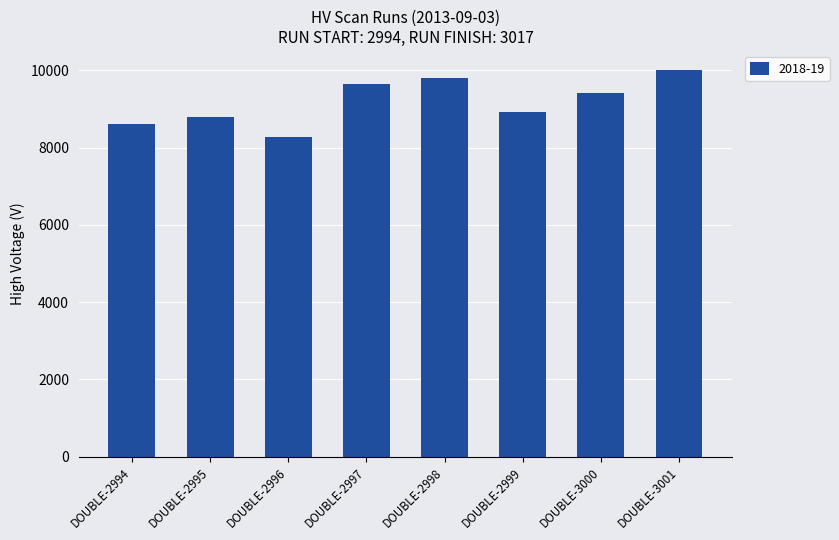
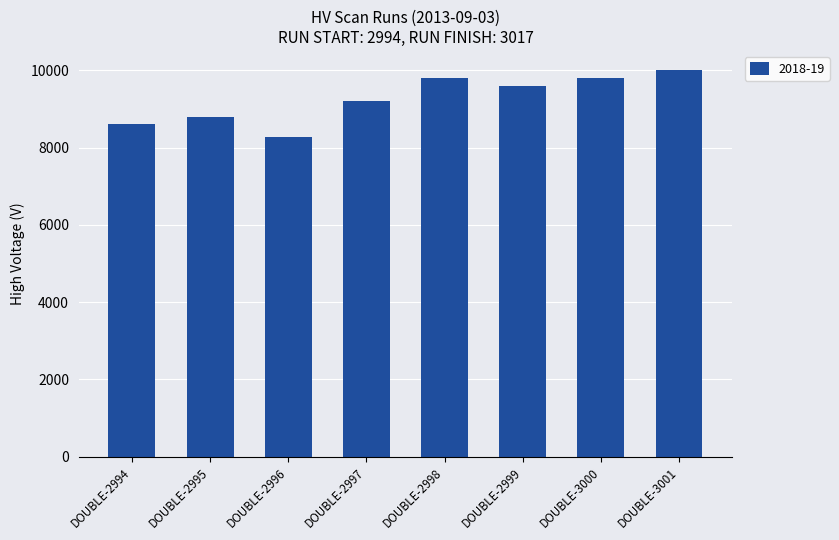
  {
    "DOUBLE-2994": 8600,
    "DOUBLE-2995": 8800,
    "DOUBLE-2996": 8300,
-   "DOUBLE-2997": 9600,
+   "DOUBLE-2997": 9200,
    "DOUBLE-2998": 9800,
-   "DOUBLE-2999": 8900,
-   "DOUBLE-3000": 9400,
+   "DOUBLE-2999": 9600,
+   "DOUBLE-3000": 9800,
    "DOUBLE-3001": 10000
  }
